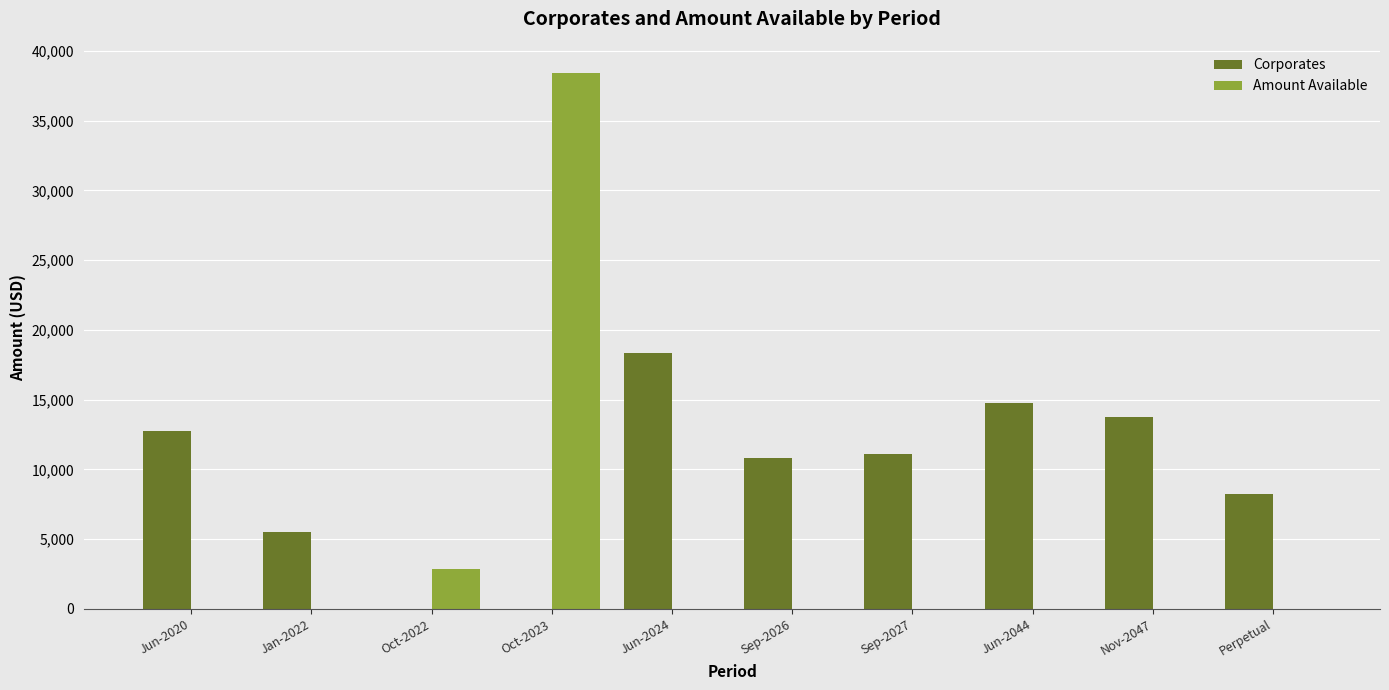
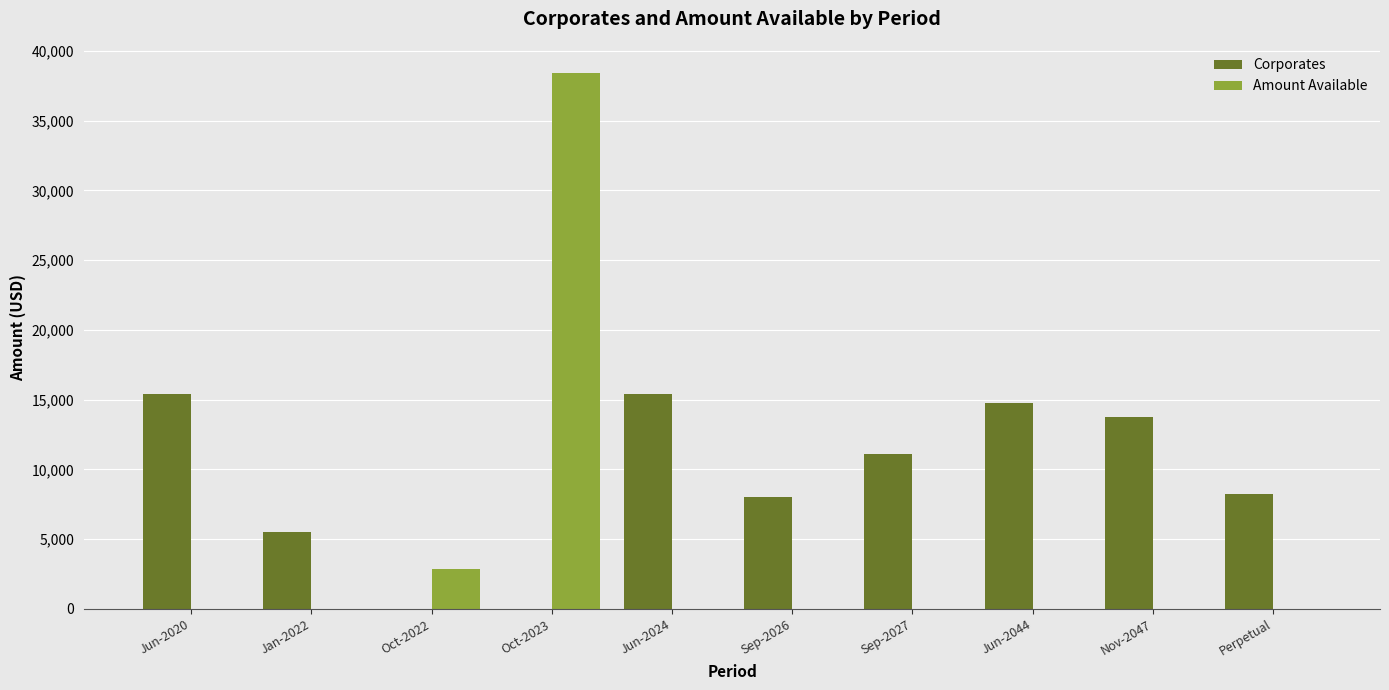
  {
    "Corporates": {
-     "Jun-2020": "12,700",
+     "Jun-2020": "15,400",
      "Jan-2022": "5,500",
      "Oct-2022": "0",
      "Oct-2023": "0",
-     "Jun-2024": "18,300",
-     "Sep-2026": "10,800",
+     "Jun-2024": "15,400",
+     "Sep-2026": "8,000",
      "Sep-2027": "11,100",
      "Jun-2044": "14,700",
      "Nov-2047": "13,800",
      "Perpetual": "8,200"
    },
    "Amount Available": {
      "Jun-2020": "0",
      "Jan-2022": "0",
      "Oct-2022": "2,900",
      "Oct-2023": "38,400",
      "Jun-2024": "0",
      "Sep-2026": "0",
      "Sep-2027": "0",
      "Jun-2044": "0",
      "Nov-2047": "0",
      "Perpetual": "0"
    }
  }
